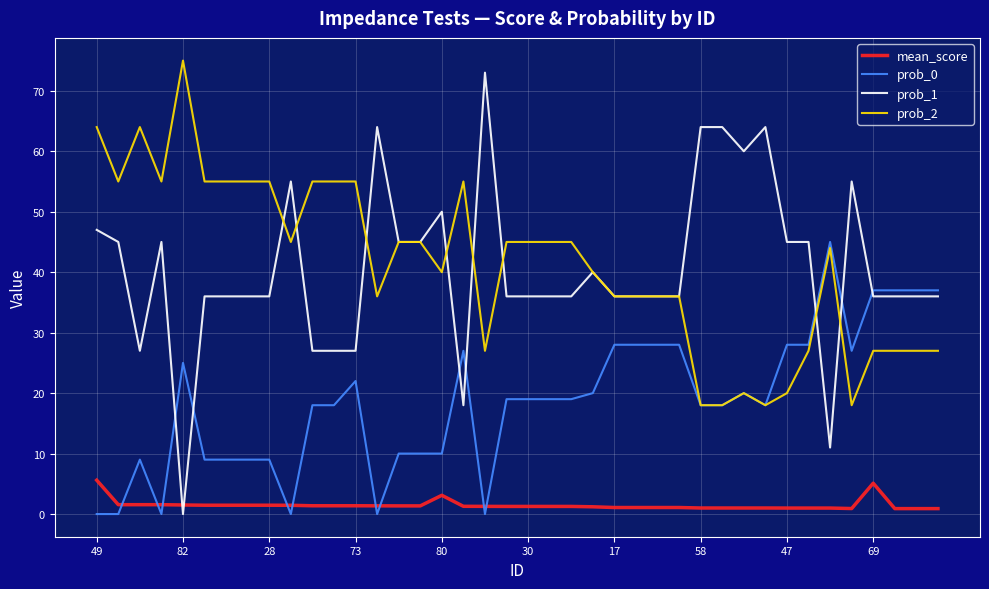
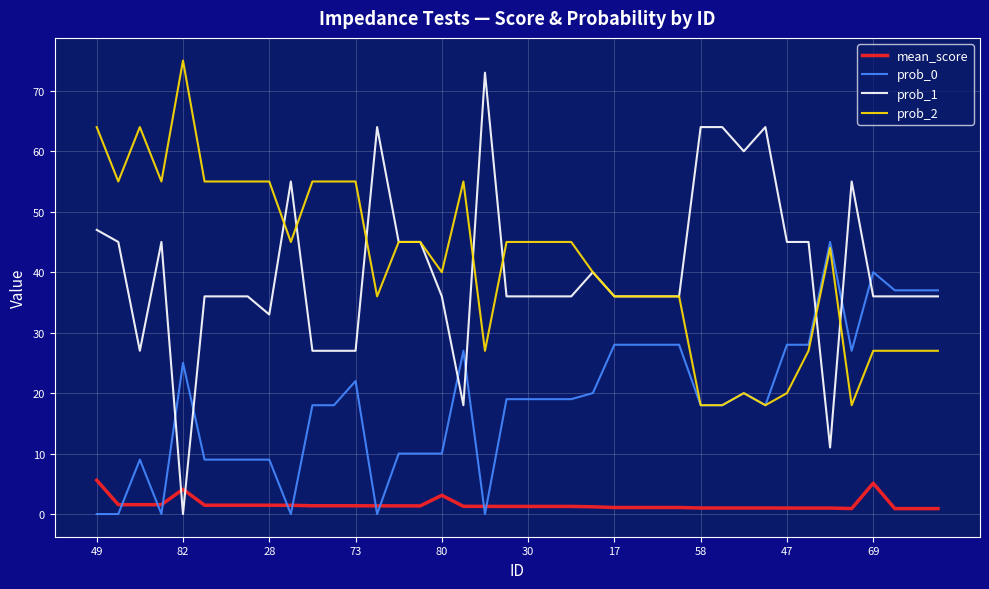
  {
    "mean_score": {
      "49": 6,
-     "82": 2,
+     "82": 4,
      "28": 1,
      "73": 1,
      "80": 3,
      "58": 1,
      "47": 1,
      "69": 5
    },
    "prob_0": {
      "49": 0,
      "82": 25,
      "28": 9,
      "73": 22,
      "80": 10,
      "47": 28,
-     "69": 37
+     "69": 40
    },
    "prob_1": {
      "49": 47,
      "82": 0,
-     "28": 36,
+     "28": 33,
      "73": 27,
-     "80": 50,
+     "80": 36,
      "58": 64,
      "47": 45,
      "69": 36
    },
    "prob_2": {
      "49": 64,
      "82": 75,
      "28": 55,
      "73": 55,
      "80": 40,
      "47": 20,
      "69": 27
    }
  }
